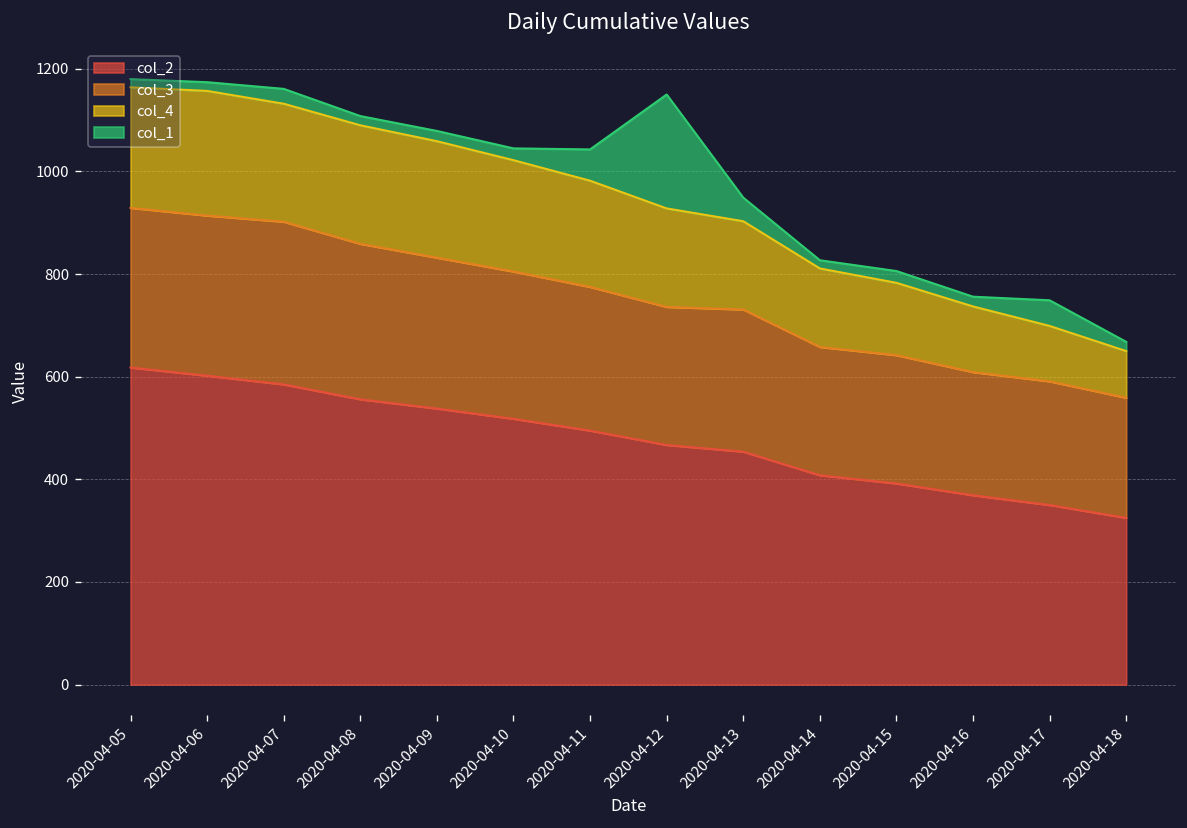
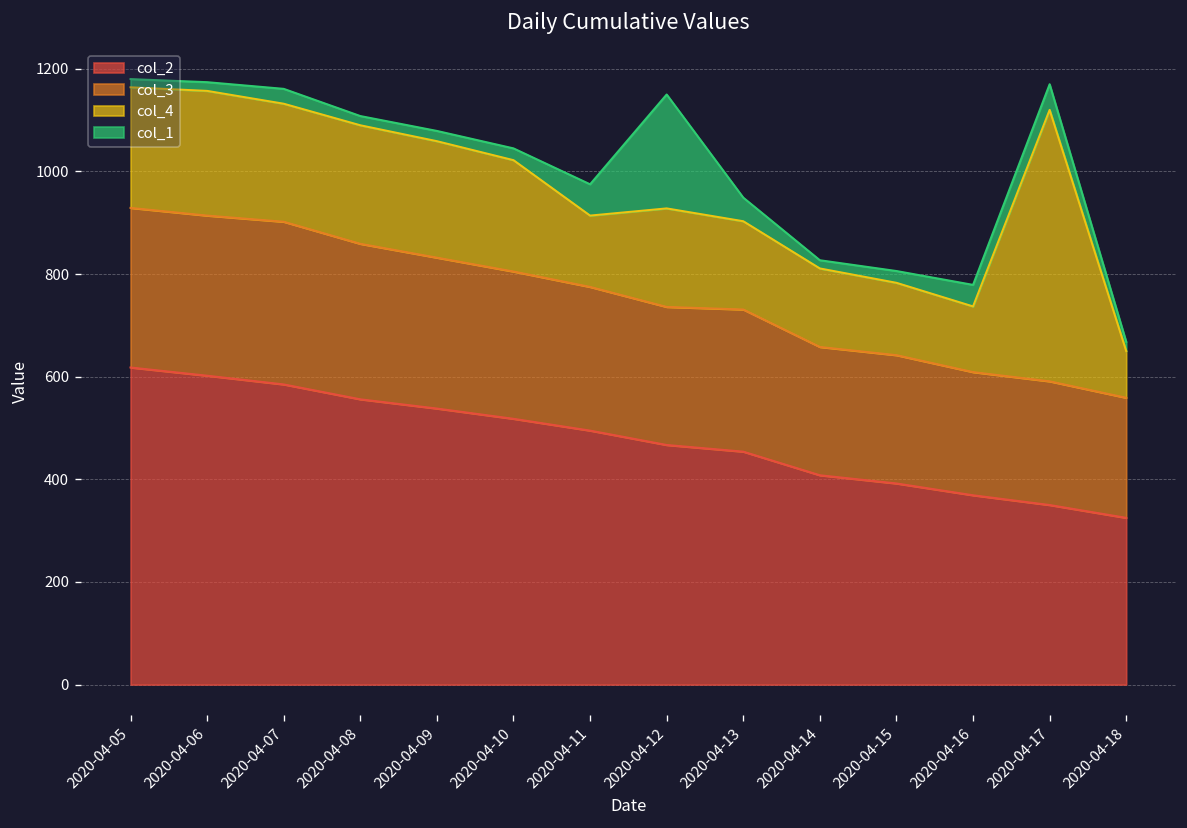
  {
    "col_4": {
      "2020-04-06": 240,
      "2020-04-07": 230,
      "2020-04-08": 230,
      "2020-04-09": 230,
      "2020-04-10": 220,
-     "2020-04-11": 210,
+     "2020-04-11": 140,
      "2020-04-12": 190,
      "2020-04-13": 170,
      "2020-04-14": 150,
      "2020-04-15": 140,
      "2020-04-16": 130,
-     "2020-04-17": 110,
+     "2020-04-17": 530,
      "2020-04-18": 90
    },
    "col_1": {
      "2020-04-06": 20,
      "2020-04-07": 30,
      "2020-04-08": 20,
      "2020-04-09": 20,
      "2020-04-10": 20,
      "2020-04-11": 60,
      "2020-04-12": 220,
      "2020-04-13": 50,
      "2020-04-14": 20,
      "2020-04-15": 20,
-     "2020-04-16": 20,
+     "2020-04-16": 40,
      "2020-04-17": 50,
      "2020-04-18": 20
    }
  }
